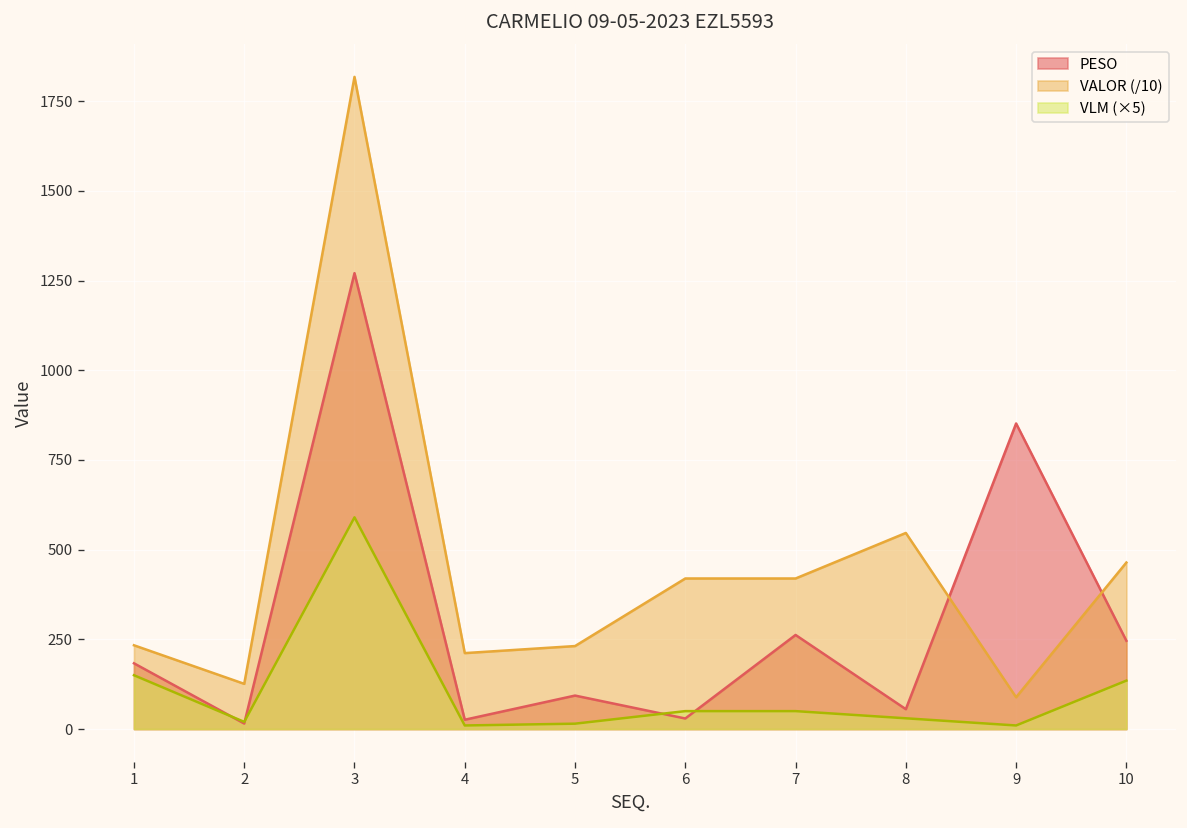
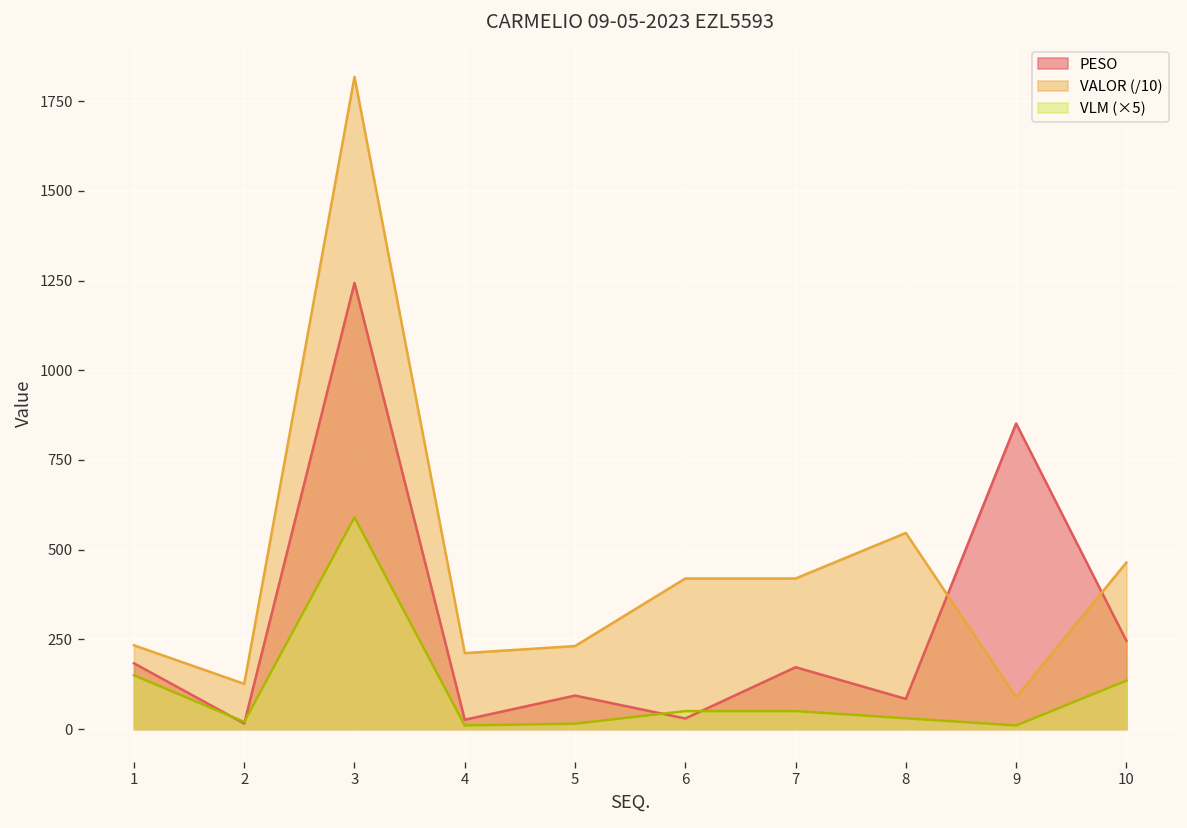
  {
    "PESO": {
      "1": 180,
-     "3": 1270,
+     "3": 1240,
      "4": 30,
      "5": 90,
      "6": 30,
-     "7": 260,
-     "8": 60,
+     "7": 170,
+     "8": 80,
      "9": 850,
      "10": 250
    }
  }
